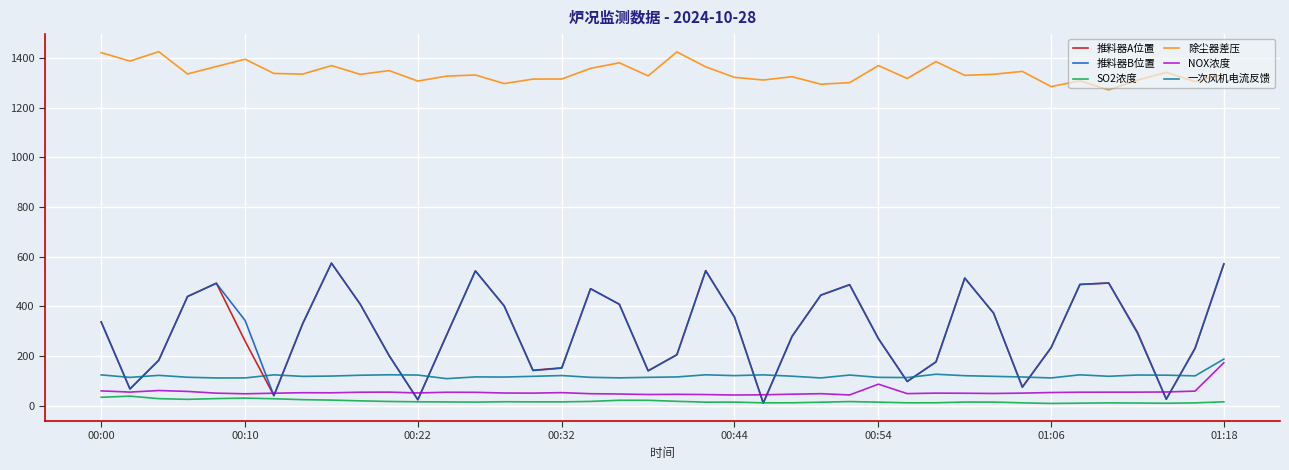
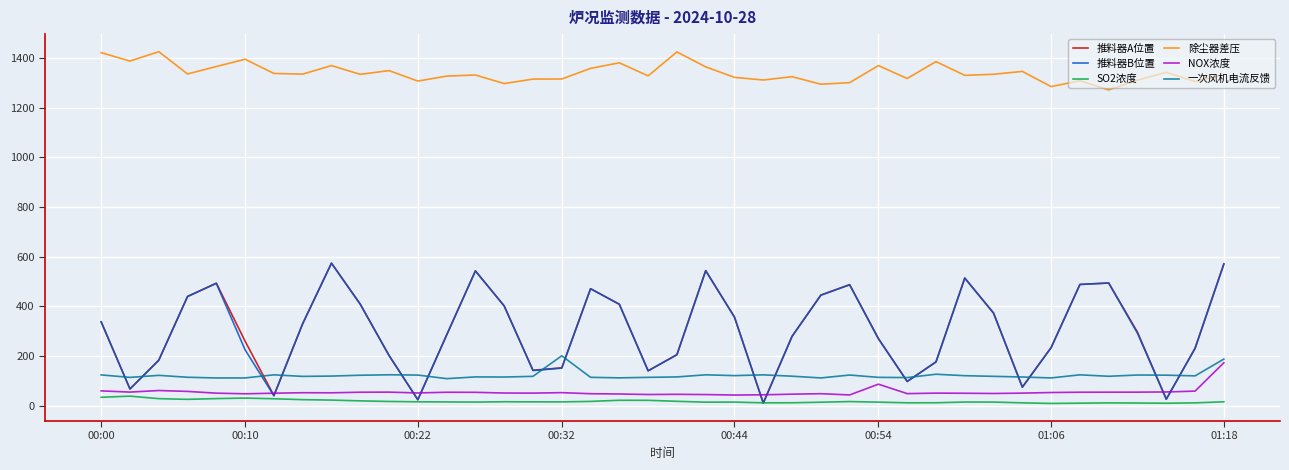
  {
    "推料器A位置": {
      "00:10": 260
    },
    "推料器B位置": {
-     "00:10": 340
+     "00:10": 220
    },
    "SO2浓度": {
      "00:00": 30,
      "00:10": 30,
      "00:32": 20,
      "00:44": 10,
      "00:54": 10,
      "01:06": 10,
      "01:18": 20
    },
    "除尘器差压": {
      "00:00": 1420,
      "00:10": 1390,
      "00:22": 1310,
      "00:32": 1320,
      "00:44": 1320,
      "00:54": 1370,
      "01:06": 1280
    },
    "NOX浓度": {
      "00:00": 60,
      "00:10": 50,
      "00:22": 50,
      "00:32": 50,
      "00:44": 40,
      "00:54": 90,
      "01:06": 50,
      "01:18": 170
    },
    "一次风机电流反馈": {
      "00:00": 120,
      "00:10": 110,
      "00:22": 120,
-     "00:32": 120,
+     "00:32": 200,
      "00:44": 120,
      "00:54": 110,
      "01:06": 110,
      "01:18": 190
    }
  }
